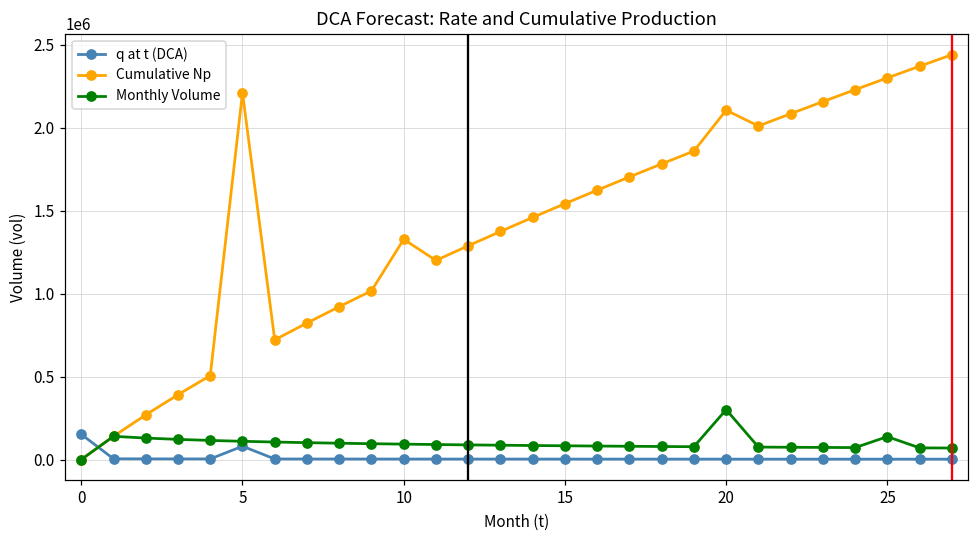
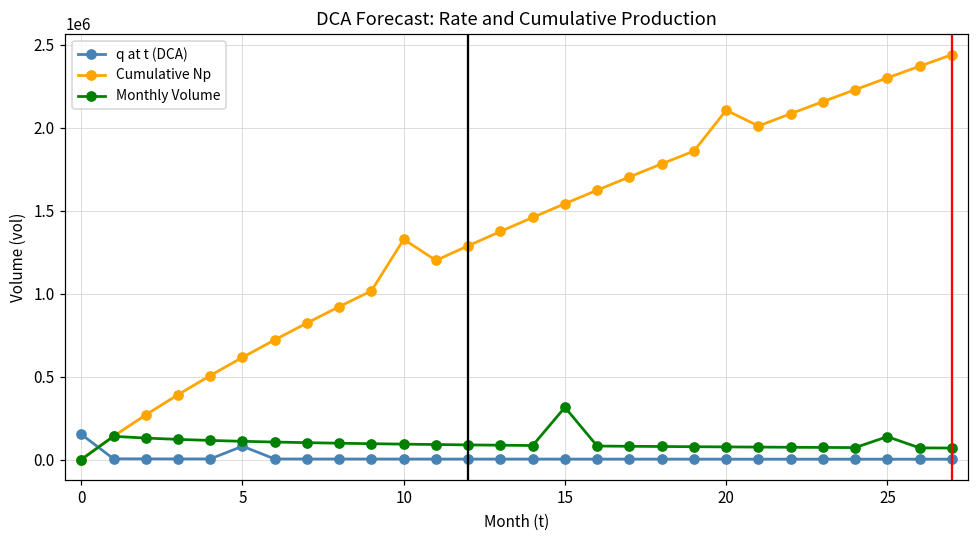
  {
    "q at t (DCA)": {
      "0": 150000,
      "5": 80000,
      "10": 0,
      "15": 0,
      "20": 0,
      "25": 0
    },
    "Cumulative Np": {
-     "5": 2210000,
+     "5": 620000,
      "10": 1330000,
      "15": 1540000,
      "20": 2110000,
      "25": 2300000
    },
    "Monthly Volume": {
      "5": 110000,
      "10": 90000,
-     "15": 80000,
-     "20": 300000,
+     "15": 310000,
+     "20": 80000,
      "25": 140000
    }
  }
